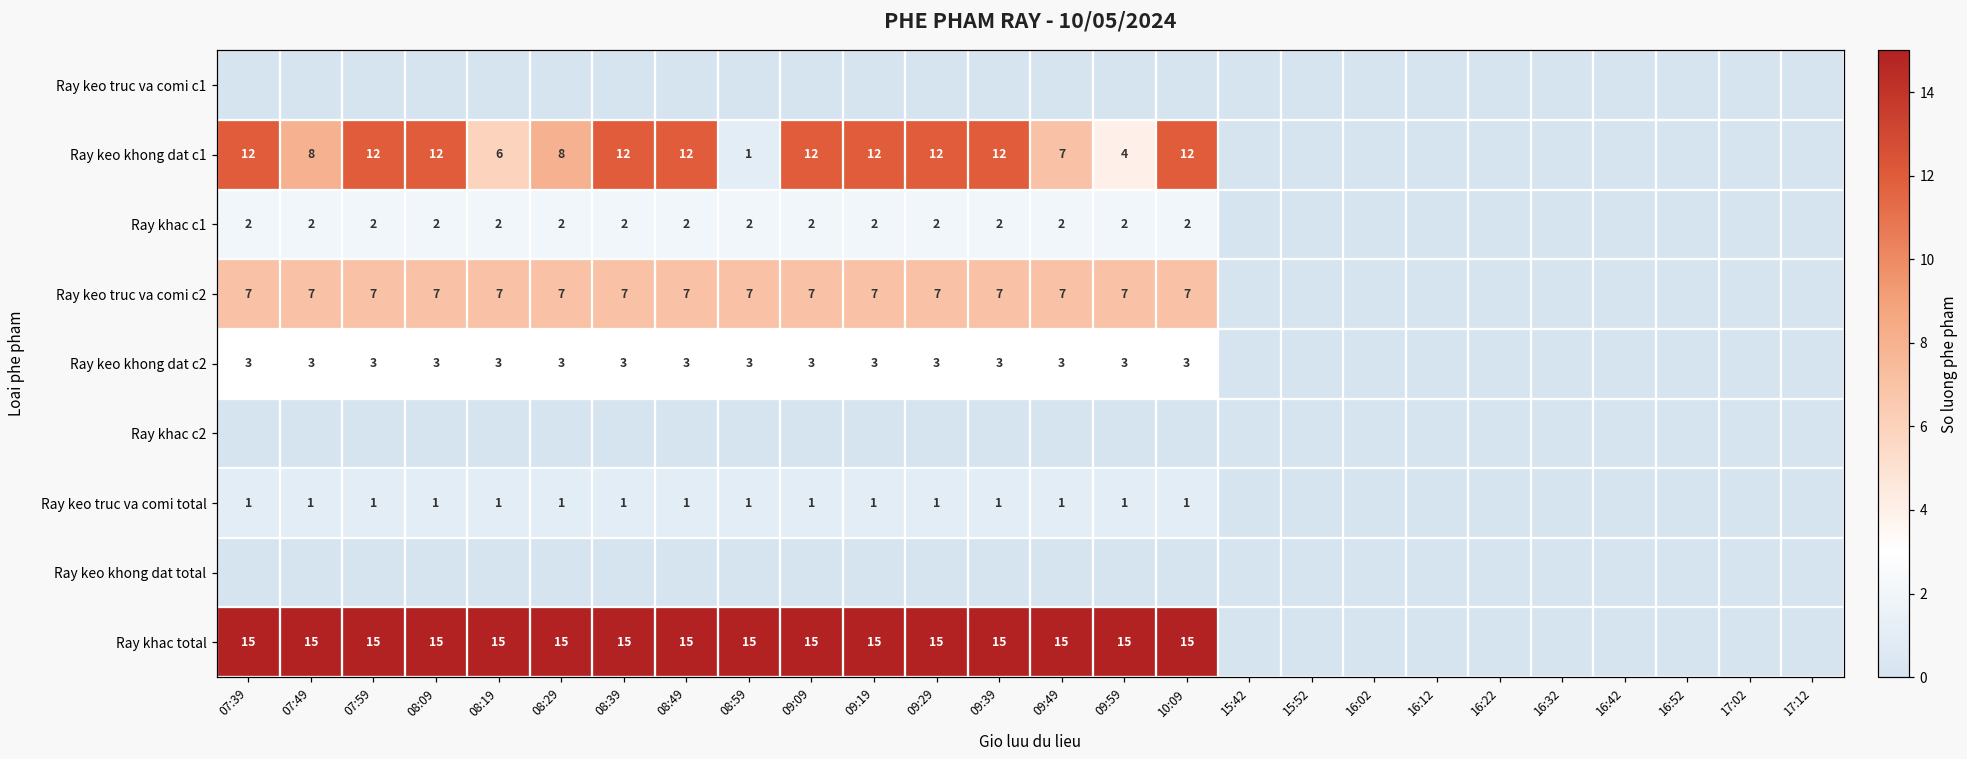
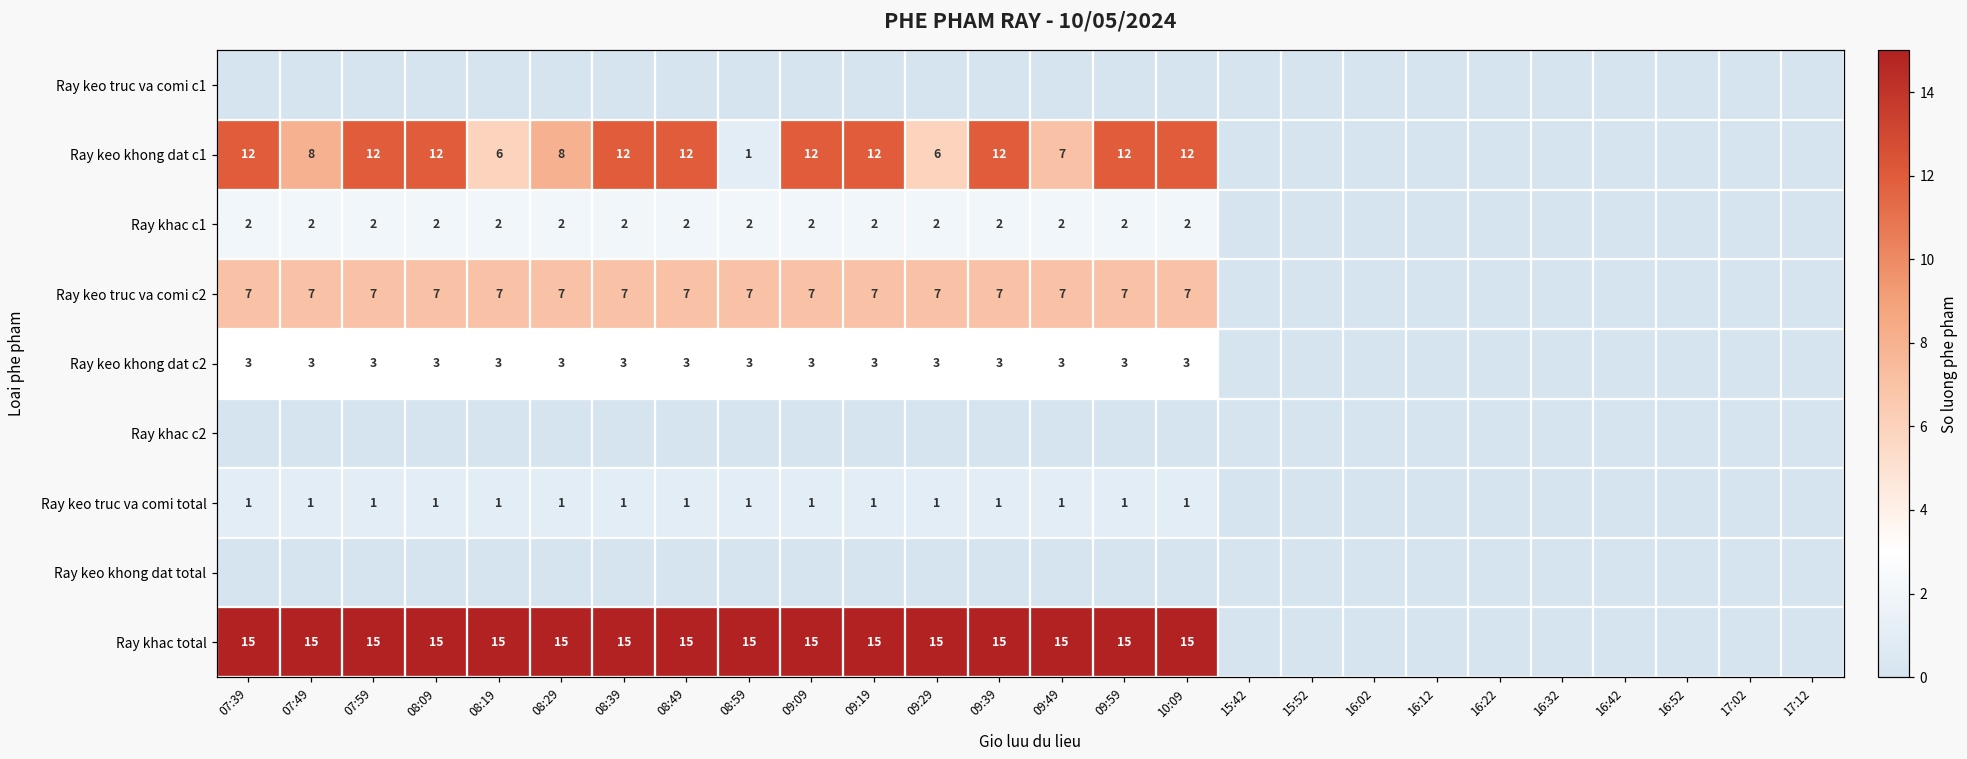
  {
    "Ray keo khong dat c1": {
      "07:39": 12,
      "07:49": 8,
      "07:59": 12,
      "08:09": 12,
      "08:19": 6,
      "08:29": 8,
      "08:39": 12,
      "08:49": 12,
      "08:59": 1,
      "09:09": 12,
      "09:19": 12,
-     "09:29": 12,
+     "09:29": 6,
      "09:39": 12,
      "09:49": 7,
-     "09:59": 4,
+     "09:59": 12,
      "10:09": 12
    },
    "Ray khac c1": {
      "07:39": 2,
      "07:49": 2,
      "07:59": 2,
      "08:09": 2,
      "08:19": 2,
      "08:29": 2,
      "08:39": 2,
      "08:49": 2,
      "08:59": 2,
      "09:09": 2,
      "09:19": 2,
      "09:29": 2,
      "09:39": 2,
      "09:49": 2,
      "09:59": 2,
      "10:09": 2
    },
    "Ray keo truc va comi c2": {
      "07:39": 7,
      "07:49": 7,
      "07:59": 7,
      "08:09": 7,
      "08:19": 7,
      "08:29": 7,
      "08:39": 7,
      "08:49": 7,
      "08:59": 7,
      "09:09": 7,
      "09:19": 7,
      "09:29": 7,
      "09:39": 7,
      "09:49": 7,
      "09:59": 7,
      "10:09": 7
    },
    "Ray keo khong dat c2": {
      "07:39": 3,
      "07:49": 3,
      "07:59": 3,
      "08:09": 3,
      "08:19": 3,
      "08:29": 3,
      "08:39": 3,
      "08:49": 3,
      "08:59": 3,
      "09:09": 3,
      "09:19": 3,
      "09:29": 3,
      "09:39": 3,
      "09:49": 3,
      "09:59": 3,
      "10:09": 3
    },
    "Ray keo truc va comi total": {
      "07:39": 1,
      "07:49": 1,
      "07:59": 1,
      "08:09": 1,
      "08:19": 1,
      "08:29": 1,
      "08:39": 1,
      "08:49": 1,
      "08:59": 1,
      "09:09": 1,
      "09:19": 1,
      "09:29": 1,
      "09:39": 1,
      "09:49": 1,
      "09:59": 1,
      "10:09": 1
    },
    "Ray khac total": {
      "07:39": 15,
      "07:49": 15,
      "07:59": 15,
      "08:09": 15,
      "08:19": 15,
      "08:29": 15,
      "08:39": 15,
      "08:49": 15,
      "08:59": 15,
      "09:09": 15,
      "09:19": 15,
      "09:29": 15,
      "09:39": 15,
      "09:49": 15,
      "09:59": 15,
      "10:09": 15
    }
  }
